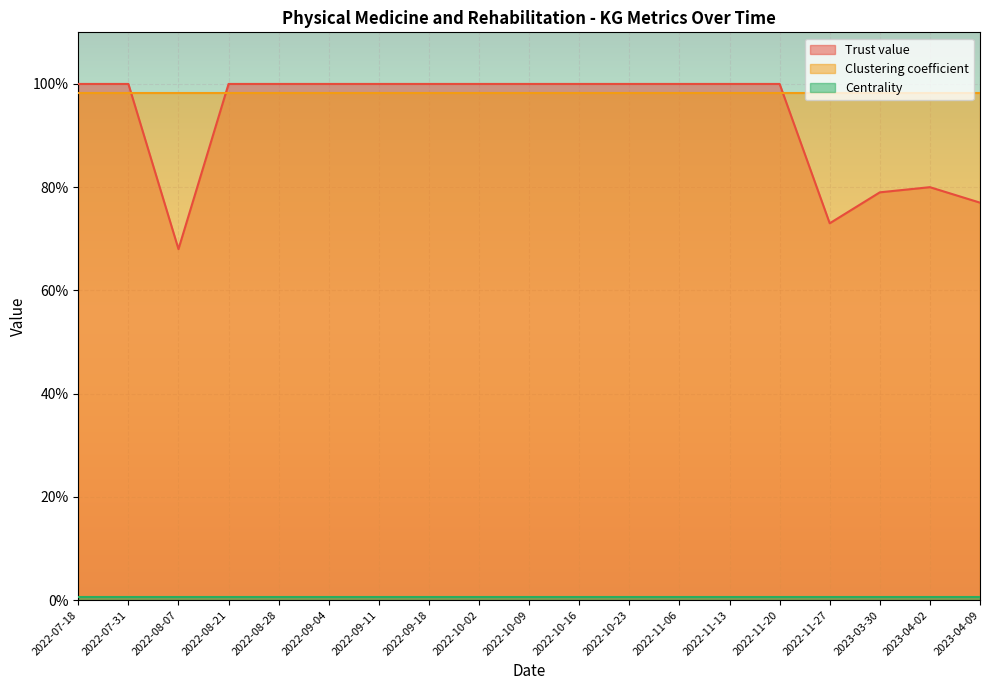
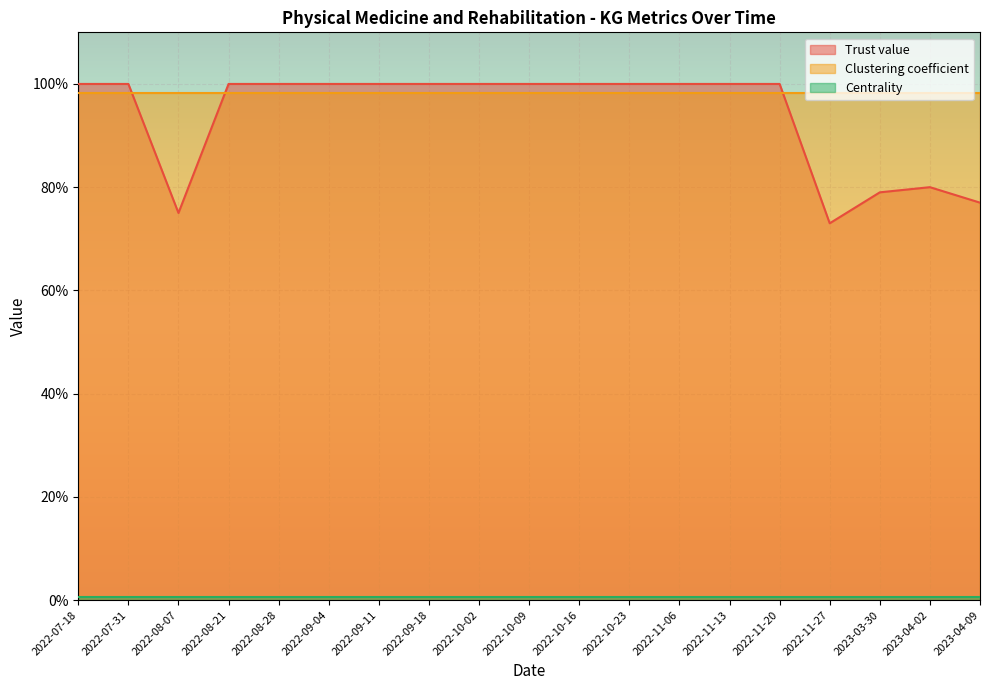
  {
    "Trust value": {
      "2022-07-18": "100%",
      "2022-07-31": "100%",
-     "2022-08-07": "68%",
+     "2022-08-07": "75%",
      "2022-08-21": "100%",
      "2022-08-28": "100%",
      "2022-09-04": "100%",
      "2022-09-11": "100%",
      "2022-09-18": "100%",
      "2022-10-02": "100%",
      "2022-10-09": "100%",
      "2022-10-16": "100%",
      "2022-10-23": "100%",
      "2022-11-06": "100%",
      "2022-11-13": "100%",
      "2022-11-20": "100%",
      "2022-11-27": "73%",
      "2023-03-30": "79%",
      "2023-04-02": "80%",
      "2023-04-09": "77%"
    },
    "Clustering coefficient": {
      "2022-07-18": "98%",
      "2022-07-31": "98%",
      "2022-08-07": "98%",
      "2022-08-21": "98%",
      "2022-08-28": "98%",
      "2022-09-04": "98%",
      "2022-09-11": "98%",
      "2022-09-18": "98%",
      "2022-10-02": "98%",
      "2022-10-09": "98%",
      "2022-10-16": "98%",
      "2022-10-23": "98%",
      "2022-11-06": "98%",
      "2022-11-13": "98%",
      "2022-11-20": "98%",
      "2023-04-09": "98%"
    },
    "Centrality": {
      "2022-07-18": "1%",
      "2022-07-31": "1%",
      "2022-08-07": "1%",
      "2022-08-21": "1%",
      "2022-08-28": "1%",
      "2022-09-04": "1%",
      "2022-09-11": "1%",
      "2022-09-18": "1%",
      "2022-10-02": "1%",
      "2022-10-09": "1%",
      "2022-10-16": "1%",
      "2022-10-23": "1%",
      "2022-11-06": "1%",
      "2022-11-13": "1%",
      "2022-11-20": "1%",
      "2022-11-27": "1%",
      "2023-03-30": "1%",
      "2023-04-02": "1%",
      "2023-04-09": "1%"
    }
  }
